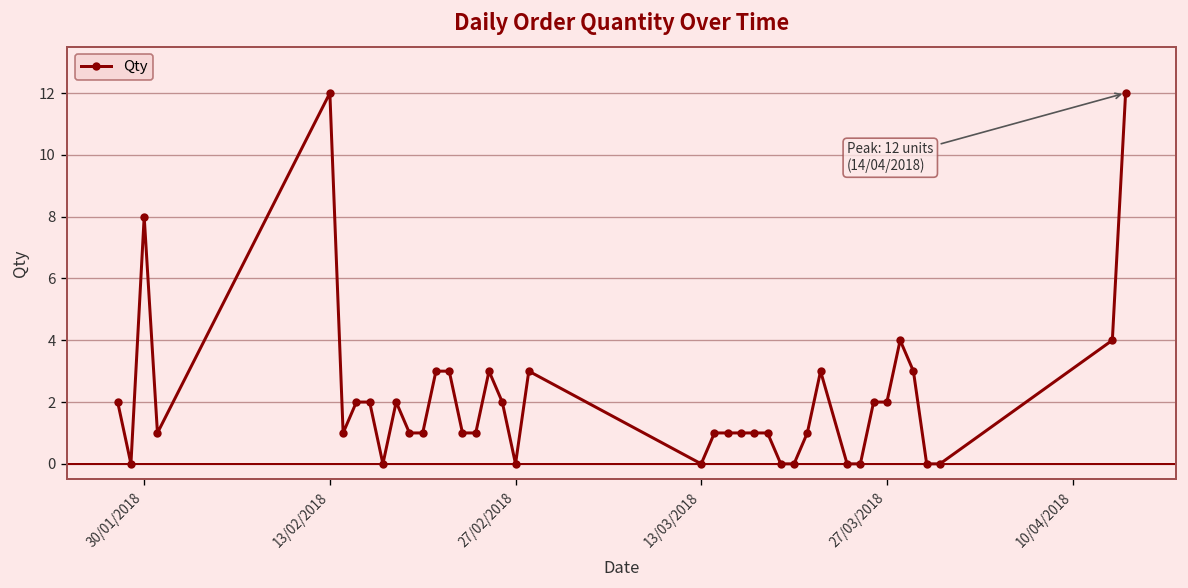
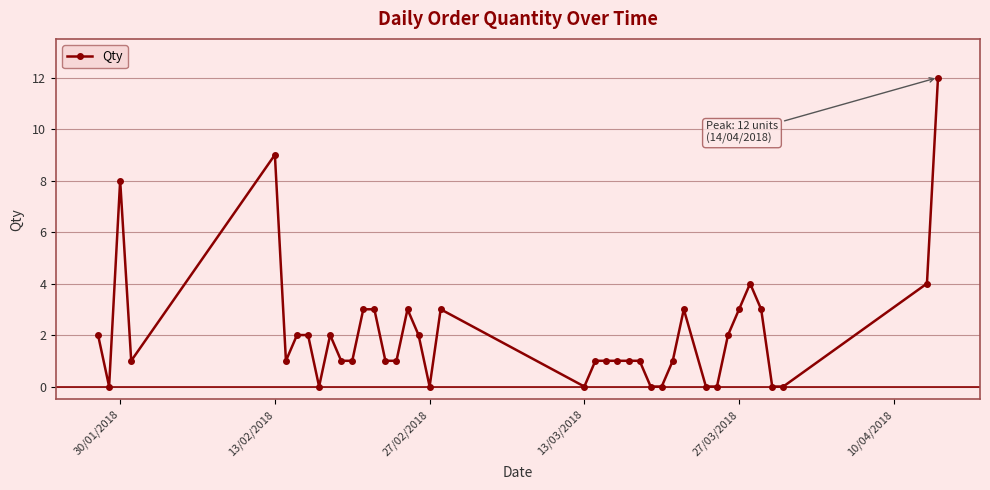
  {
    "30/01/2018": 8,
-   "13/02/2018": 12,
+   "13/02/2018": 9,
    "27/02/2018": 0,
    "13/03/2018": 0,
-   "27/03/2018": 2
+   "27/03/2018": 3
  }
